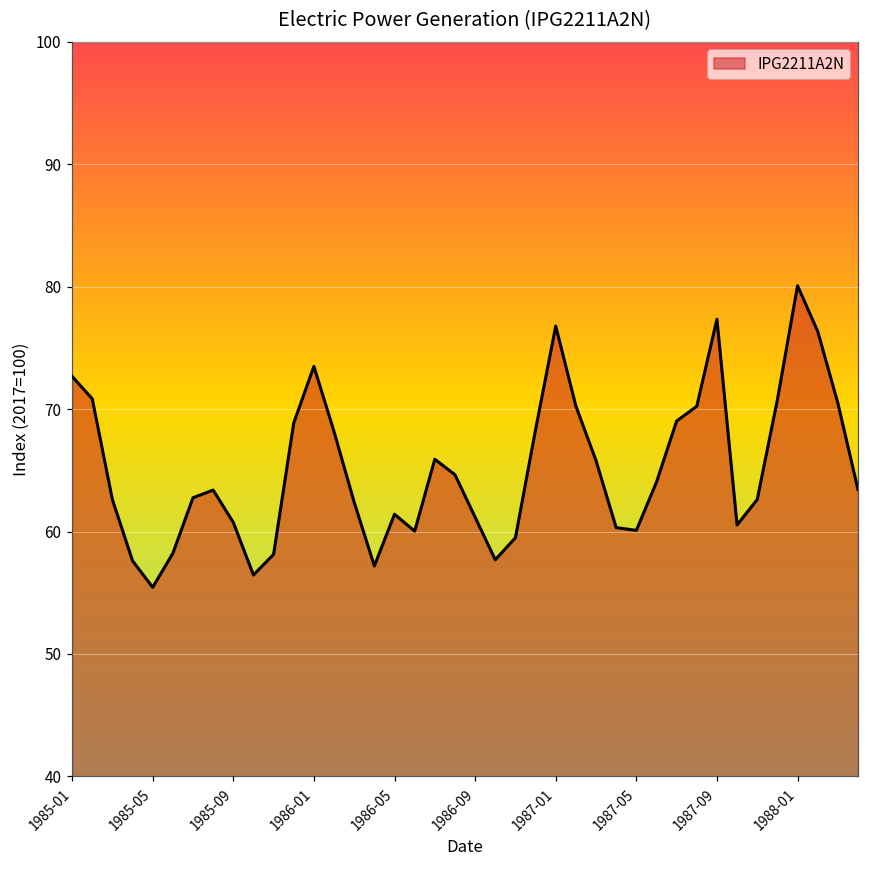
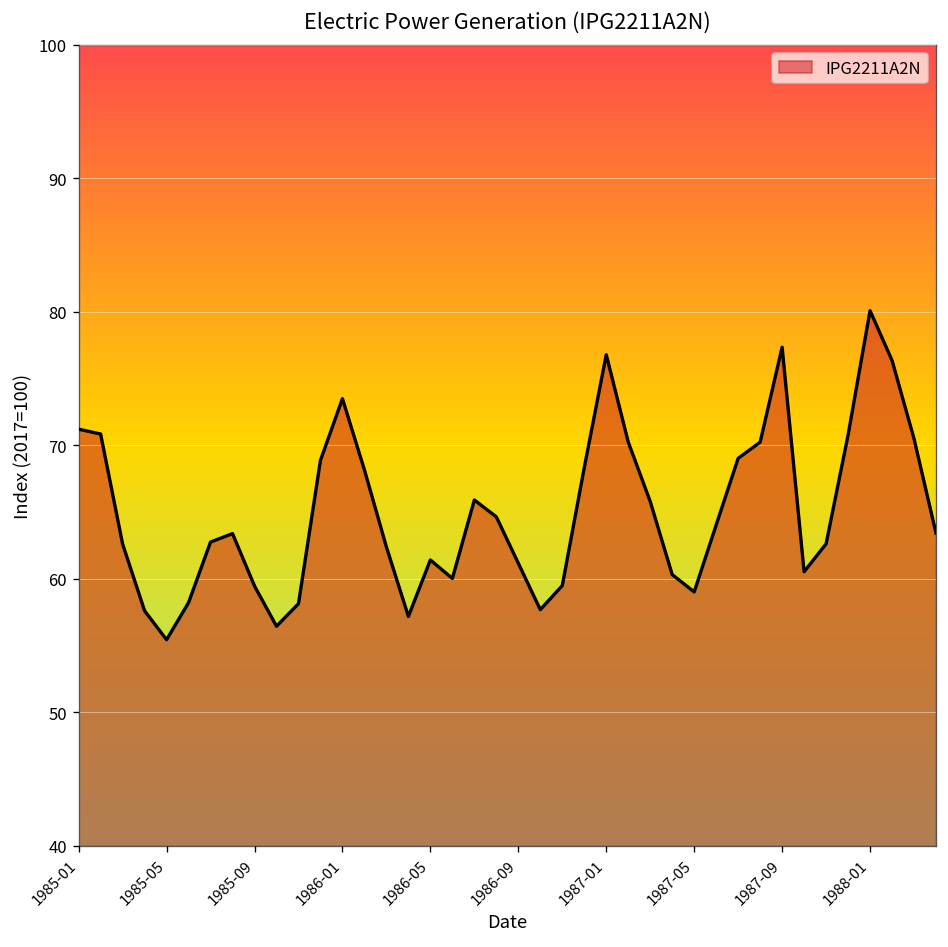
  {
-   "1985-01": 72.7,
+   "1985-01": 71.2,
    "1985-05": 55.4,
-   "1985-09": 60.8,
+   "1985-09": 59.5,
    "1986-01": 73.5,
    "1986-05": 61.4,
    "1986-09": 61.2,
    "1987-01": 76.8,
-   "1987-05": 60.1,
+   "1987-05": 59.0,
    "1987-09": 77.3,
    "1988-01": 80.1
  }
